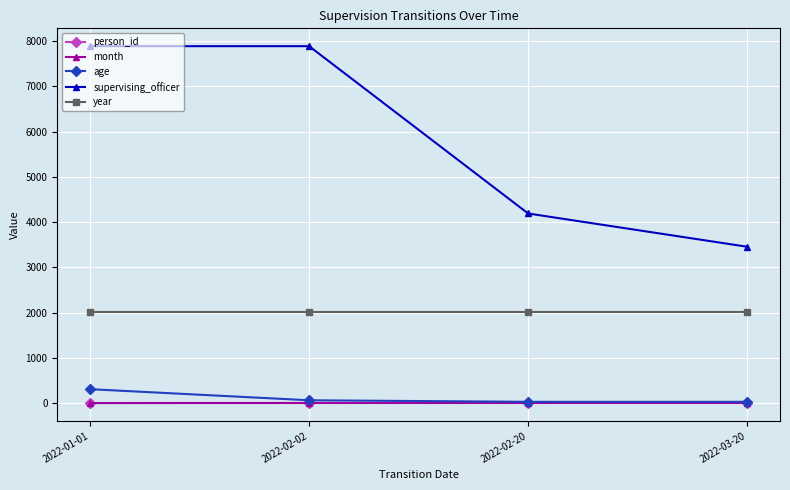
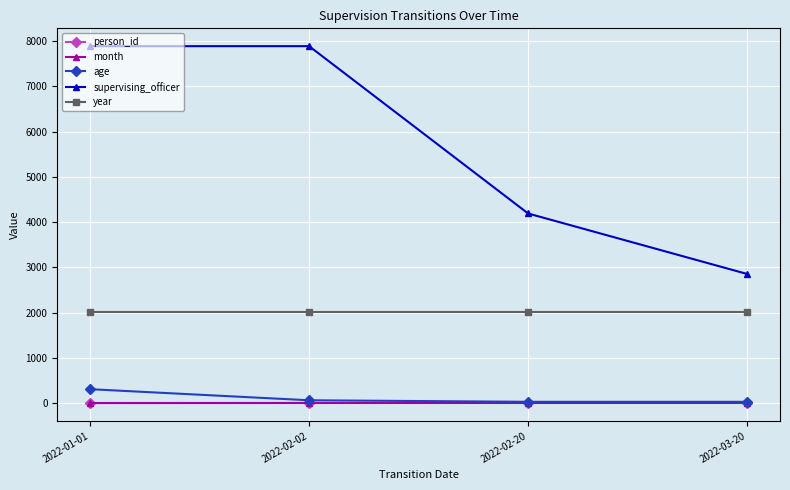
  {
    "month": {
      "2022-01-01": 0,
      "2022-02-02": 0
    },
    "age": {
      "2022-01-01": 300,
      "2022-02-02": 100
    },
    "supervising_officer": {
      "2022-02-02": 7900,
      "2022-02-20": 4200,
-     "2022-03-20": 3500
+     "2022-03-20": 2900
    },
    "year": {
      "2022-01-01": 2000,
      "2022-02-02": 2000,
      "2022-02-20": 2000,
      "2022-03-20": 2000
    }
  }
